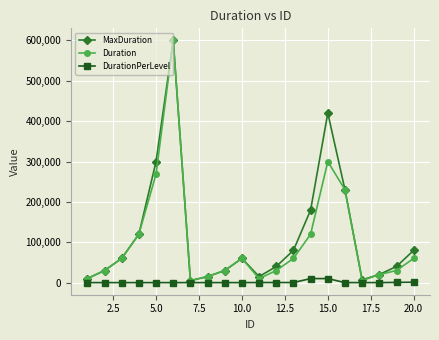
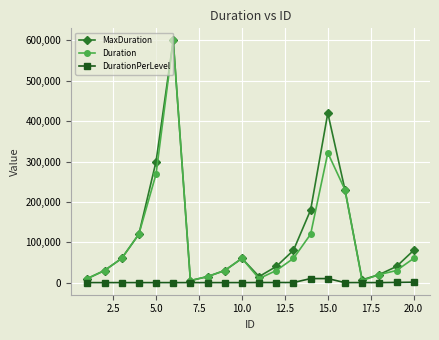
  {
    "Duration": {
      "5.0": "270,000",
-     "15.0": "300,000",
+     "15.0": "320,000",
      "20.0": "60,000"
    }
  }
